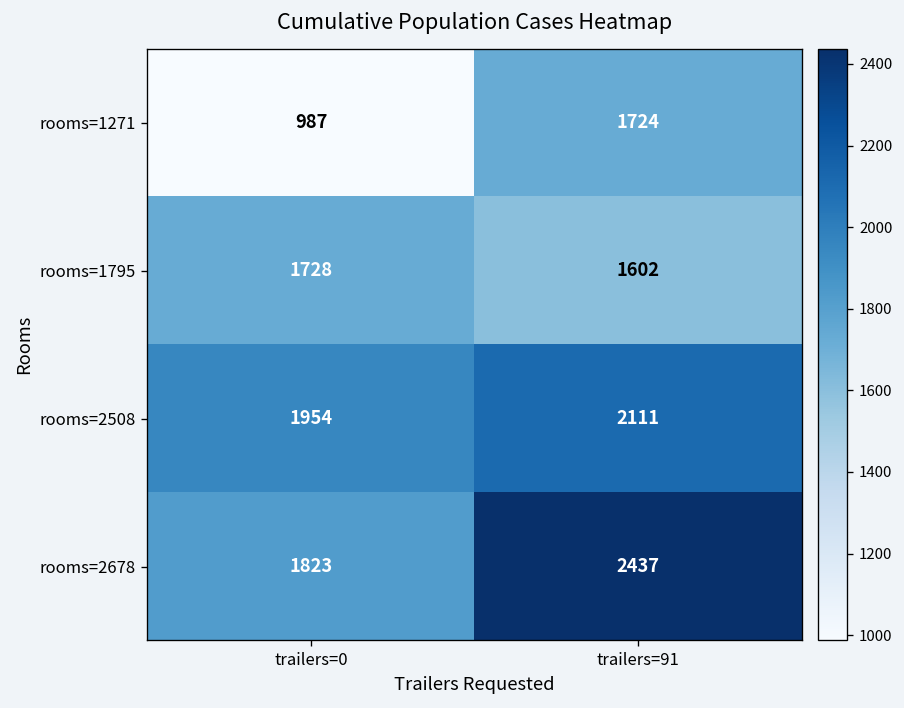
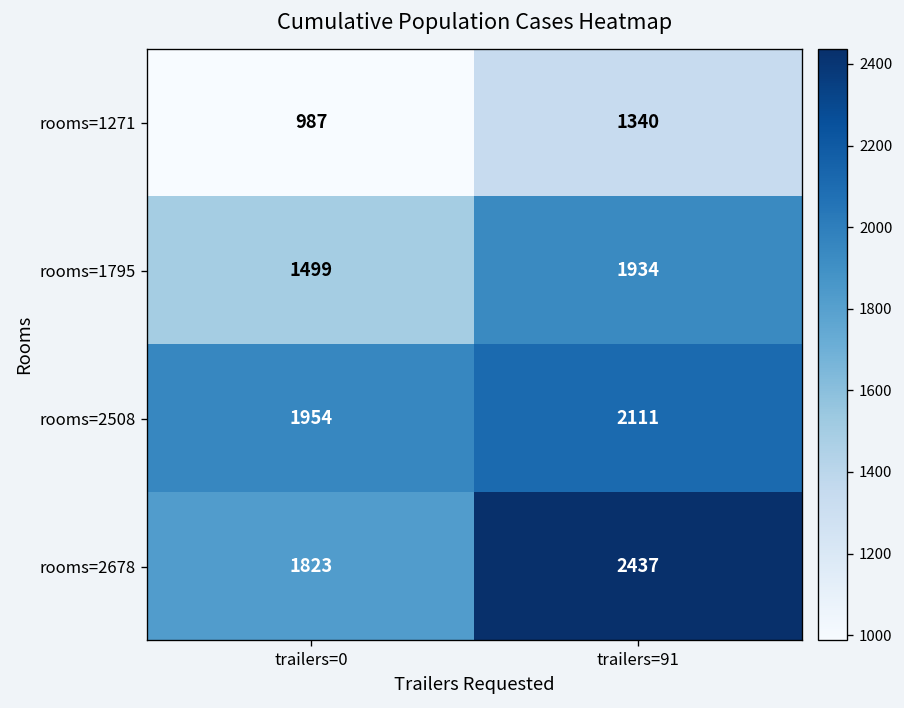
  {
    "rooms=1271": {
      "trailers=0": 987,
-     "trailers=91": 1724
+     "trailers=91": 1340
    },
    "rooms=1795": {
-     "trailers=0": 1728,
-     "trailers=91": 1602
+     "trailers=0": 1499,
+     "trailers=91": 1934
    },
    "rooms=2508": {
      "trailers=0": 1954,
      "trailers=91": 2111
    },
    "rooms=2678": {
      "trailers=0": 1823,
      "trailers=91": 2437
    }
  }
